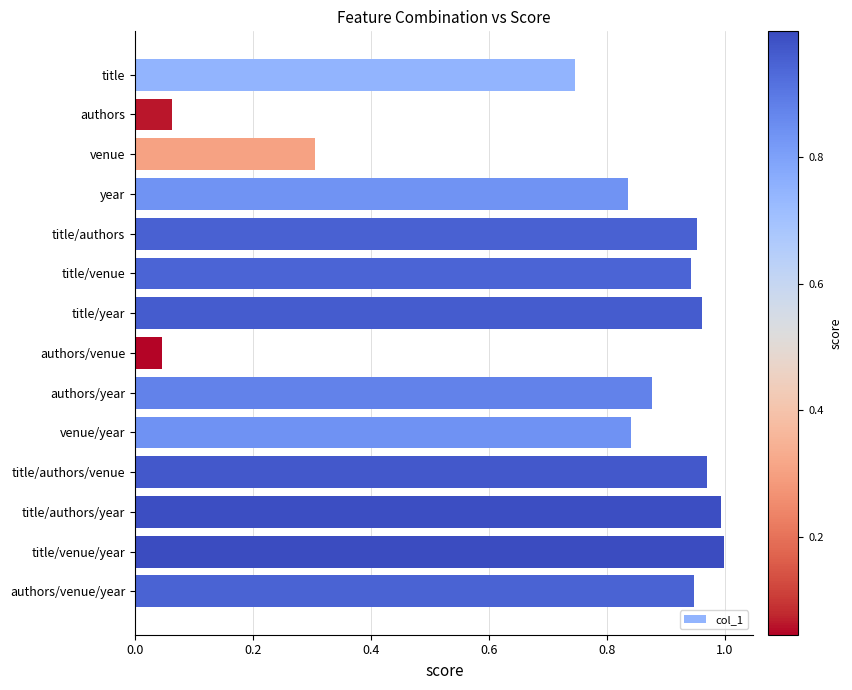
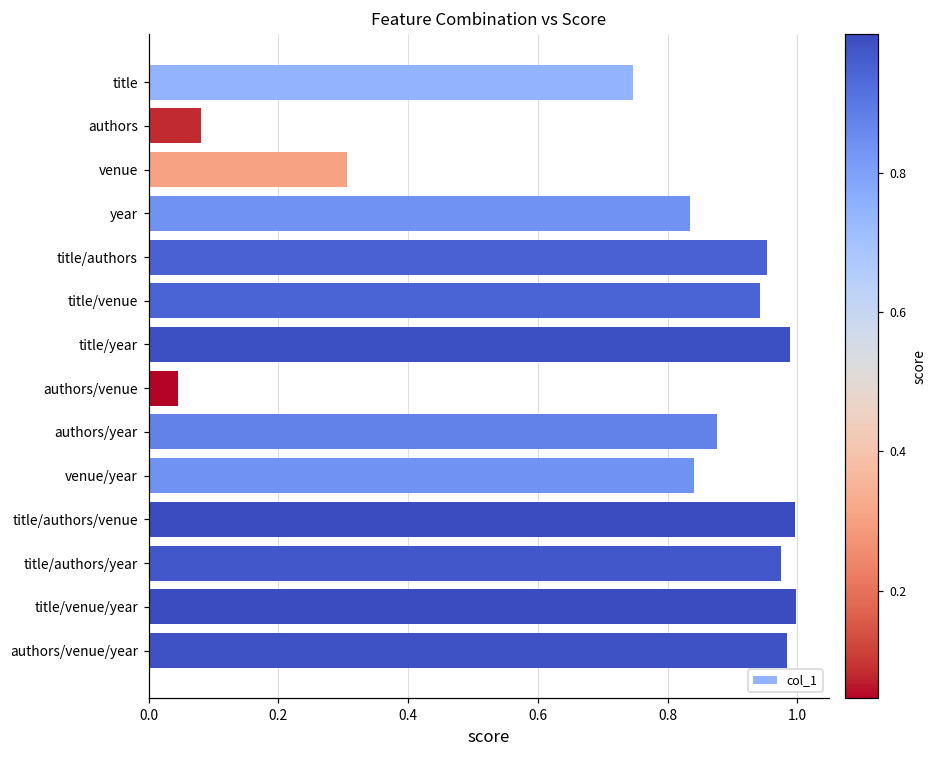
  {
    "title": 0.75,
-   "authors": 0.06,
+   "authors": 0.08,
    "venue": 0.31,
    "year": 0.84,
    "title/authors": 0.95,
    "title/venue": 0.94,
-   "title/year": 0.96,
+   "title/year": 0.99,
    "authors/venue": 0.05,
    "authors/year": 0.88,
    "venue/year": 0.84,
-   "title/authors/venue": 0.97,
-   "title/authors/year": 0.99,
+   "title/authors/venue": 1.00,
+   "title/authors/year": 0.98,
    "title/venue/year": 1.00,
-   "authors/venue/year": 0.95
+   "authors/venue/year": 0.98
  }
